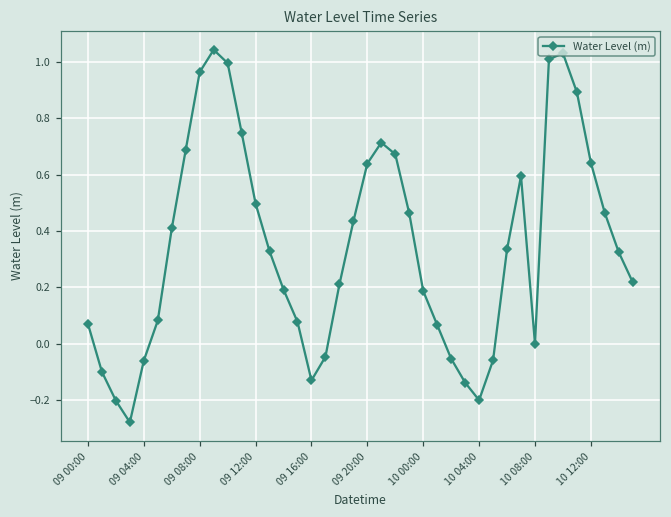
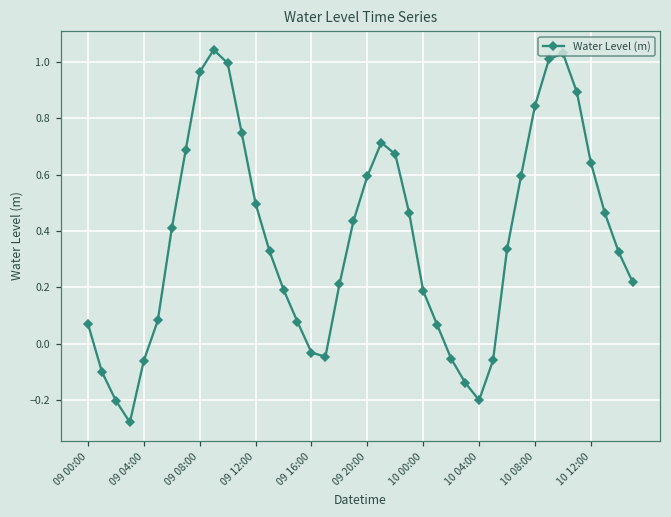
  {
    "09 00:00": 0.07,
    "09 04:00": -0.06,
    "09 08:00": 0.96,
    "09 12:00": 0.50,
-   "09 16:00": -0.13,
-   "09 20:00": 0.64,
+   "09 16:00": -0.03,
+   "09 20:00": 0.59,
    "10 00:00": 0.19,
    "10 04:00": -0.20,
-   "10 08:00": 0.00,
+   "10 08:00": 0.84,
    "10 12:00": 0.64
  }
